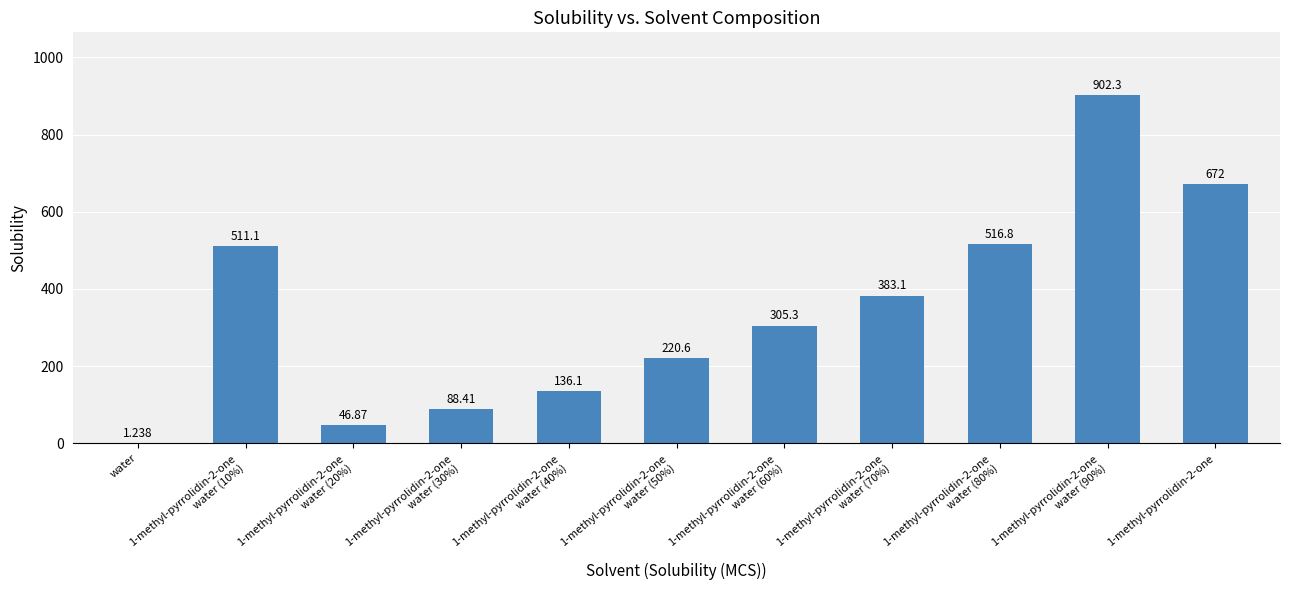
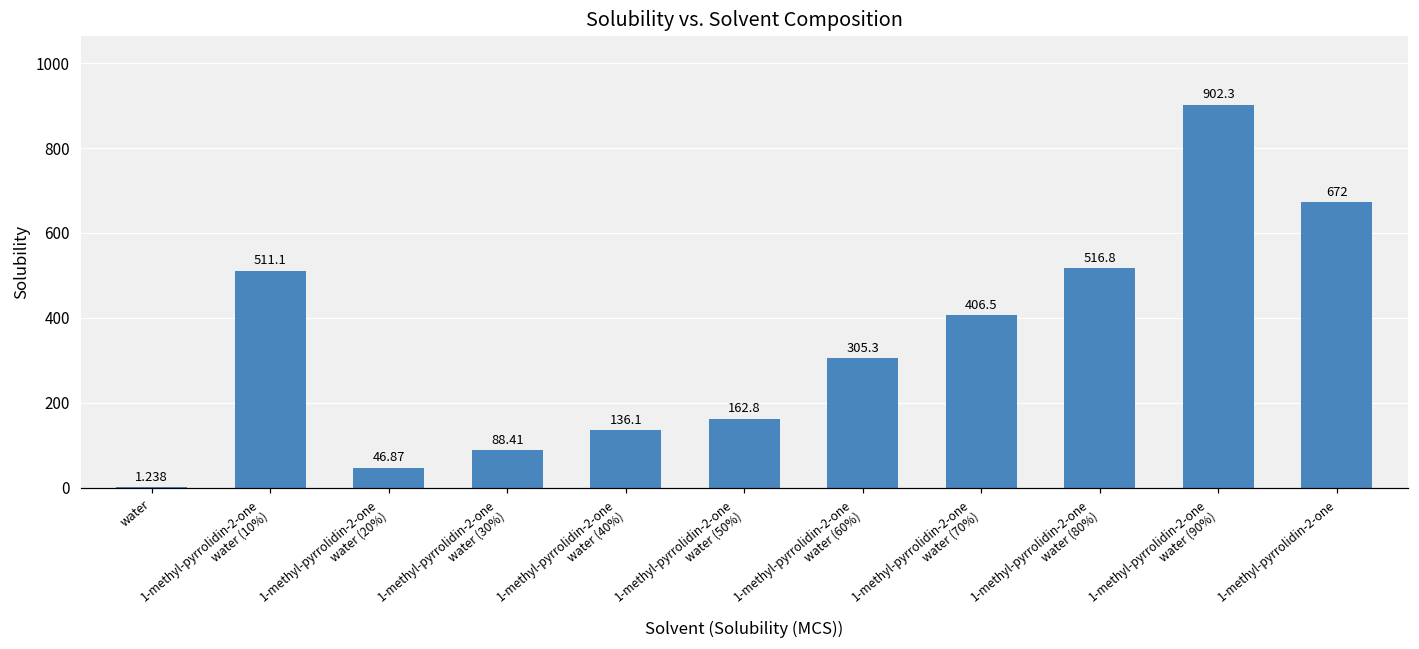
  {
    "water": 1.238,
    "1-methyl-pyrrolidin-2-one water (10%)": 511.1,
    "1-methyl-pyrrolidin-2-one water (20%)": 46.87,
    "1-methyl-pyrrolidin-2-one water (30%)": 88.41,
    "1-methyl-pyrrolidin-2-one water (40%)": 136.1,
-   "1-methyl-pyrrolidin-2-one water (50%)": 220.6,
+   "1-methyl-pyrrolidin-2-one water (50%)": 162.8,
    "1-methyl-pyrrolidin-2-one water (60%)": 305.3,
-   "1-methyl-pyrrolidin-2-one water (70%)": 383.1,
+   "1-methyl-pyrrolidin-2-one water (70%)": 406.5,
    "1-methyl-pyrrolidin-2-one water (80%)": 516.8,
    "1-methyl-pyrrolidin-2-one water (90%)": 902.3,
    "1-methyl-pyrrolidin-2-one": 672
  }
